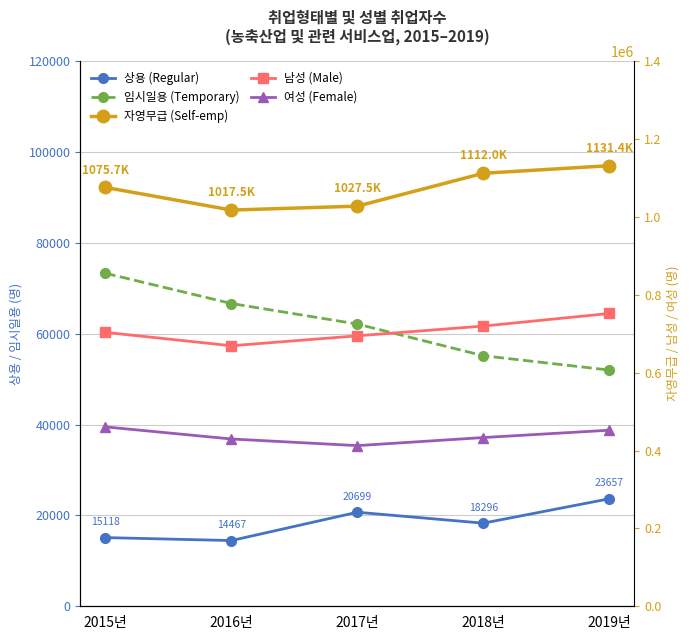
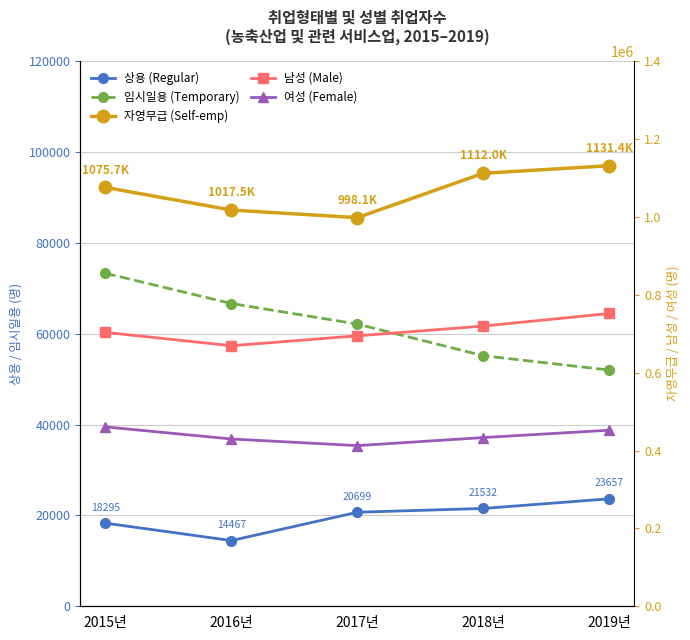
  {
    "상용 (Regular)": {
-     "2015년": "15118",
+     "2015년": "18295",
      "2016년": "14467",
      "2017년": "20699",
-     "2018년": "18296",
+     "2018년": "21532",
      "2019년": "23657"
    },
    "자영무급 (Self-emp)": {
      "2015년": "1075.7K",
      "2016년": "1017.5K",
-     "2017년": "1027.5K",
+     "2017년": "998.1K",
      "2018년": "1112.0K",
      "2019년": "1131.4K"
    }
  }
